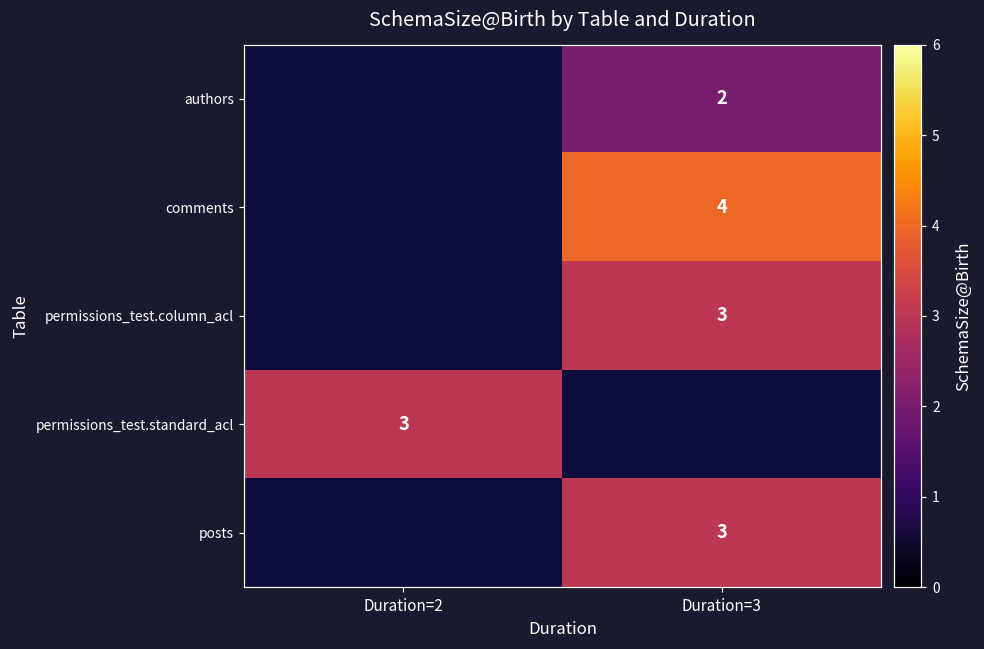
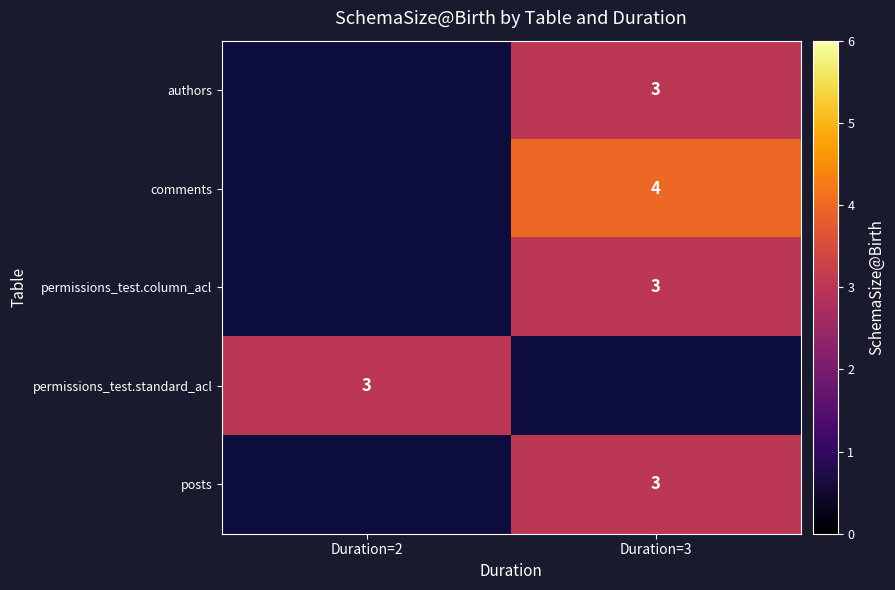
  {
    "authors": {
-     "Duration=3": 2
+     "Duration=3": 3
    },
    "comments": {
      "Duration=3": 4
    },
    "permissions_test.column_acl": {
      "Duration=3": 3
    },
    "permissions_test.standard_acl": {
      "Duration=2": 3
    },
    "posts": {
      "Duration=3": 3
    }
  }
